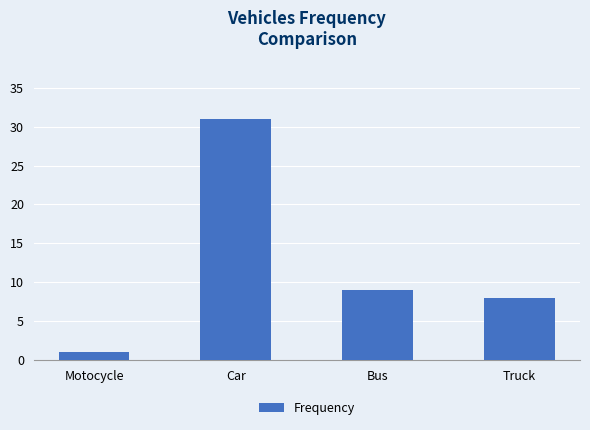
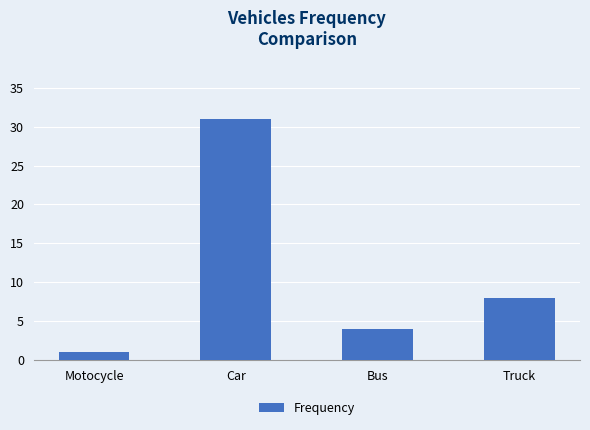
  {
    "Motocycle": 1,
    "Car": 31,
-   "Bus": 9,
+   "Bus": 4,
    "Truck": 8
  }
